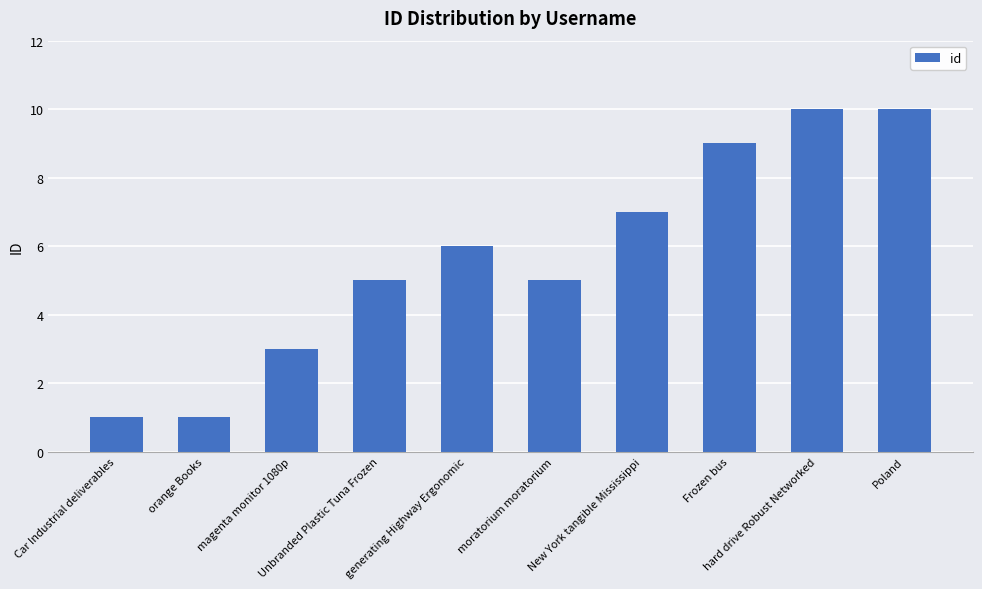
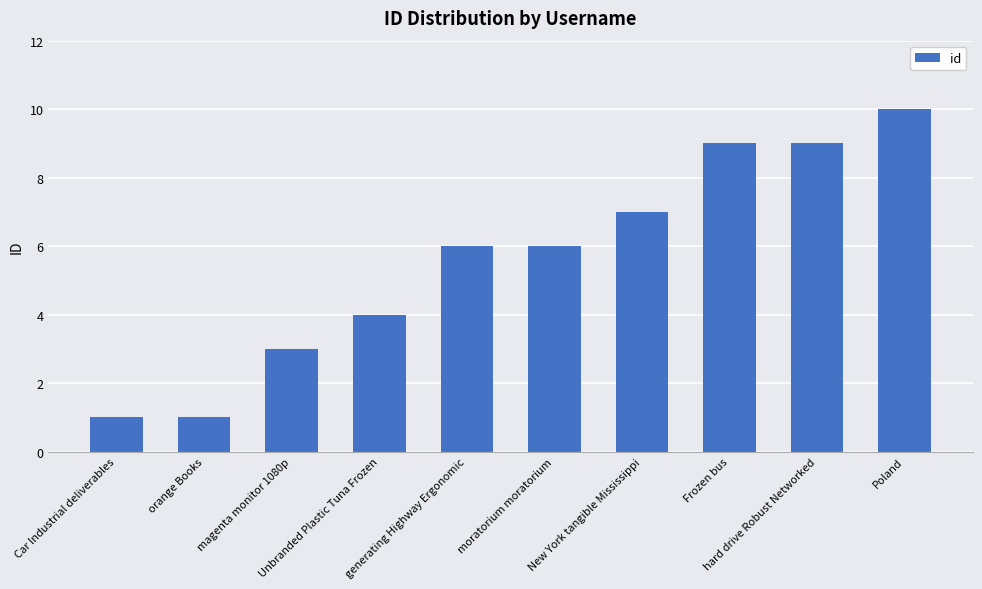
  {
    "Car Industrial deliverables": 1,
    "orange Books": 1,
    "magenta monitor 1080p": 3,
-   "Unbranded Plastic Tuna Frozen": 5,
+   "Unbranded Plastic Tuna Frozen": 4,
    "generating Highway Ergonomic": 6,
-   "moratorium moratorium": 5,
+   "moratorium moratorium": 6,
    "New York tangible Mississippi": 7,
    "Frozen bus": 9,
-   "hard drive Robust Networked": 10,
+   "hard drive Robust Networked": 9,
    "Poland": 10
  }
